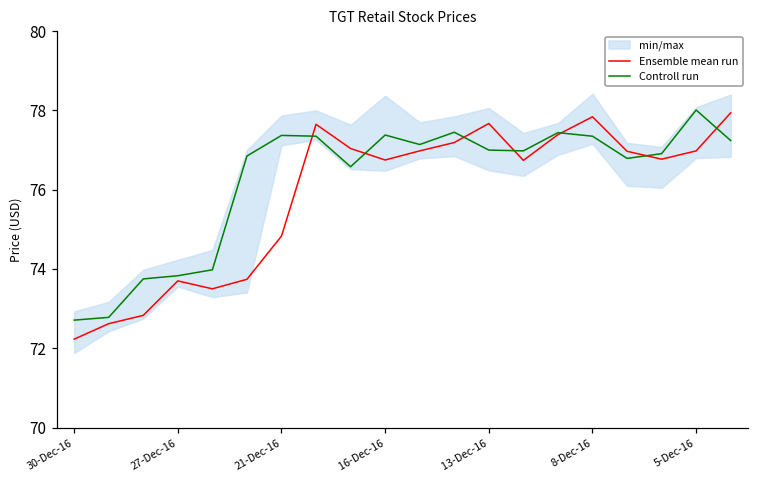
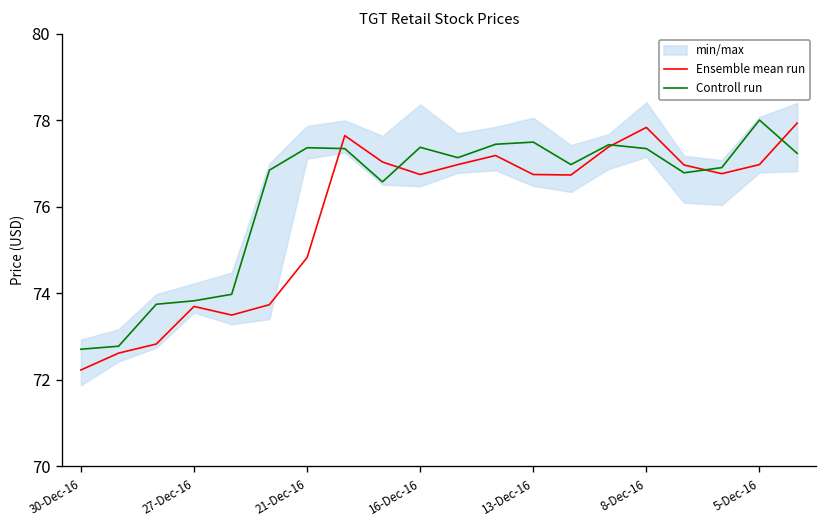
  {
    "Ensemble mean run": {
      "30-Dec-16": 72.2,
      "27-Dec-16": 73.7,
      "21-Dec-16": 74.8,
      "16-Dec-16": 76.8,
-     "13-Dec-16": 77.7,
+     "13-Dec-16": 76.8,
      "8-Dec-16": 77.8,
      "5-Dec-16": 77.0
    },
    "Controll run": {
      "30-Dec-16": 72.7,
      "27-Dec-16": 73.8,
      "21-Dec-16": 77.4,
      "16-Dec-16": 77.4,
-     "13-Dec-16": 77.0,
+     "13-Dec-16": 77.5,
      "8-Dec-16": 77.4
    }
  }
